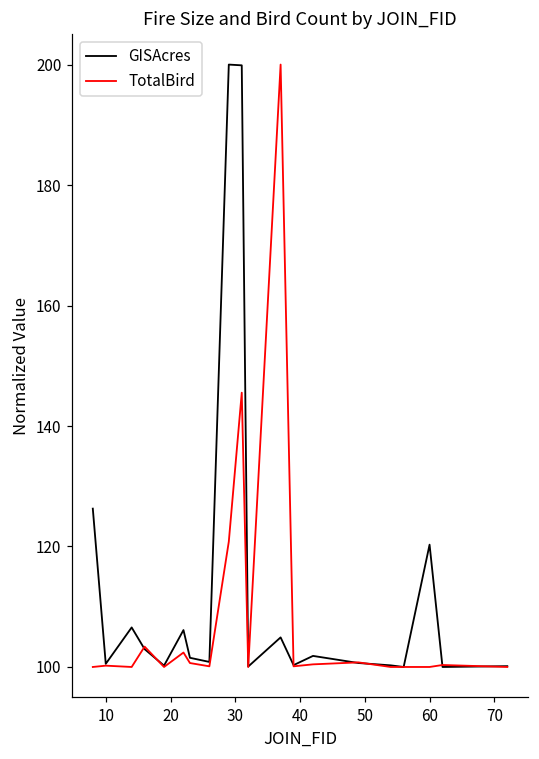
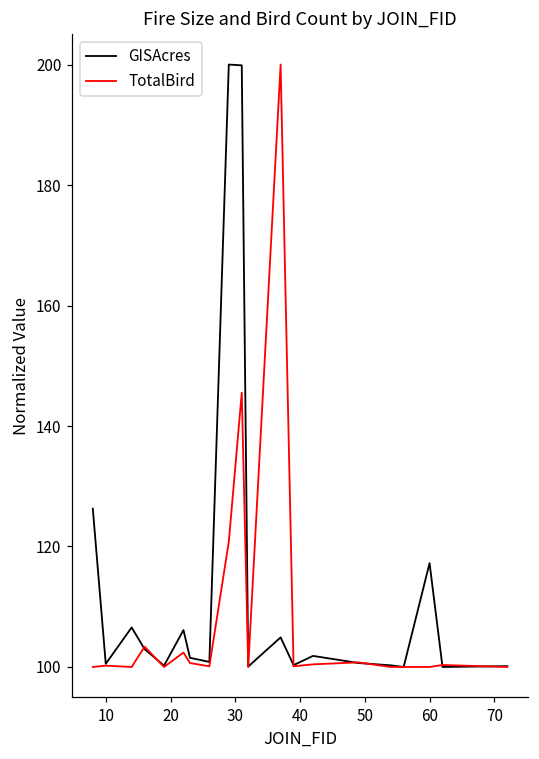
  {
    "GISAcres": {
-     "60": 120
+     "60": 117
    },
    "TotalBird": {
      "60": 100
    }
  }
